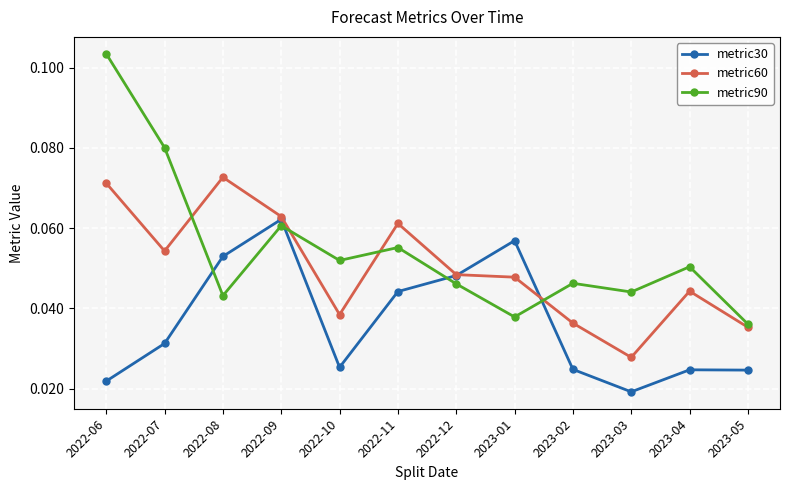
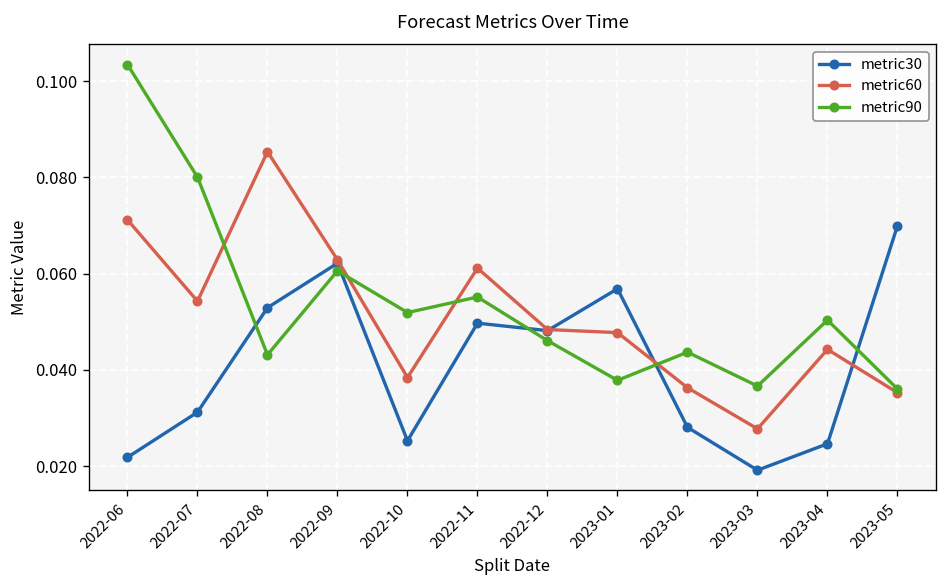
  {
    "metric30": {
      "2022-06": 0.022,
      "2022-07": 0.031,
      "2022-08": 0.053,
      "2022-09": 0.062,
      "2022-10": 0.025,
-     "2022-11": 0.044,
+     "2022-11": 0.050,
      "2023-01": 0.057,
-     "2023-02": 0.025,
+     "2023-02": 0.028,
      "2023-03": 0.019,
      "2023-04": 0.025,
-     "2023-05": 0.025
+     "2023-05": 0.070
    },
    "metric60": {
      "2022-06": 0.071,
      "2022-07": 0.054,
-     "2022-08": 0.073,
+     "2022-08": 0.085,
      "2022-09": 0.063,
      "2022-10": 0.038,
      "2022-11": 0.061,
      "2023-01": 0.048,
      "2023-02": 0.036,
      "2023-03": 0.028,
      "2023-04": 0.044,
      "2023-05": 0.035
    },
    "metric90": {
      "2022-06": 0.103,
      "2022-07": 0.080,
      "2022-08": 0.043,
      "2022-09": 0.061,
      "2022-10": 0.052,
      "2022-11": 0.055,
      "2022-12": 0.046,
      "2023-01": 0.038,
-     "2023-02": 0.046,
-     "2023-03": 0.044,
+     "2023-02": 0.044,
+     "2023-03": 0.037,
      "2023-04": 0.050,
      "2023-05": 0.036
    }
  }
